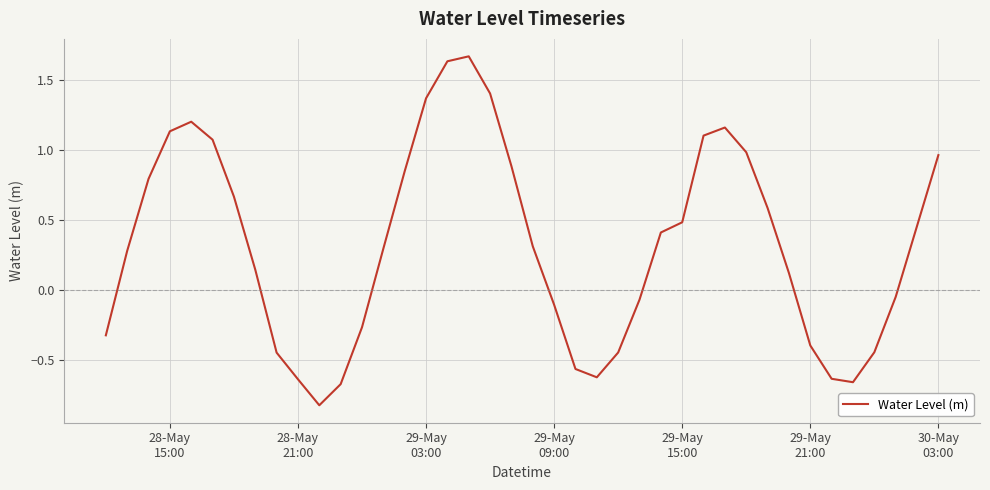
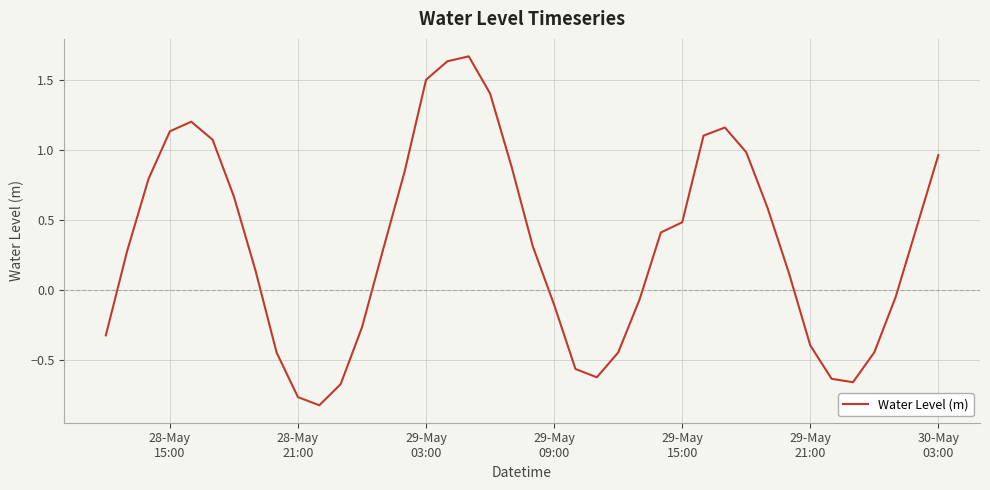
  {
    "28-May 15:00": 1.13,
-   "28-May 21:00": -0.63,
-   "29-May 03:00": 1.37,
+   "28-May 21:00": -0.76,
+   "29-May 03:00": 1.50,
    "29-May 09:00": -0.10,
    "29-May 15:00": 0.48,
    "29-May 21:00": -0.39,
    "30-May 03:00": 0.96
  }
